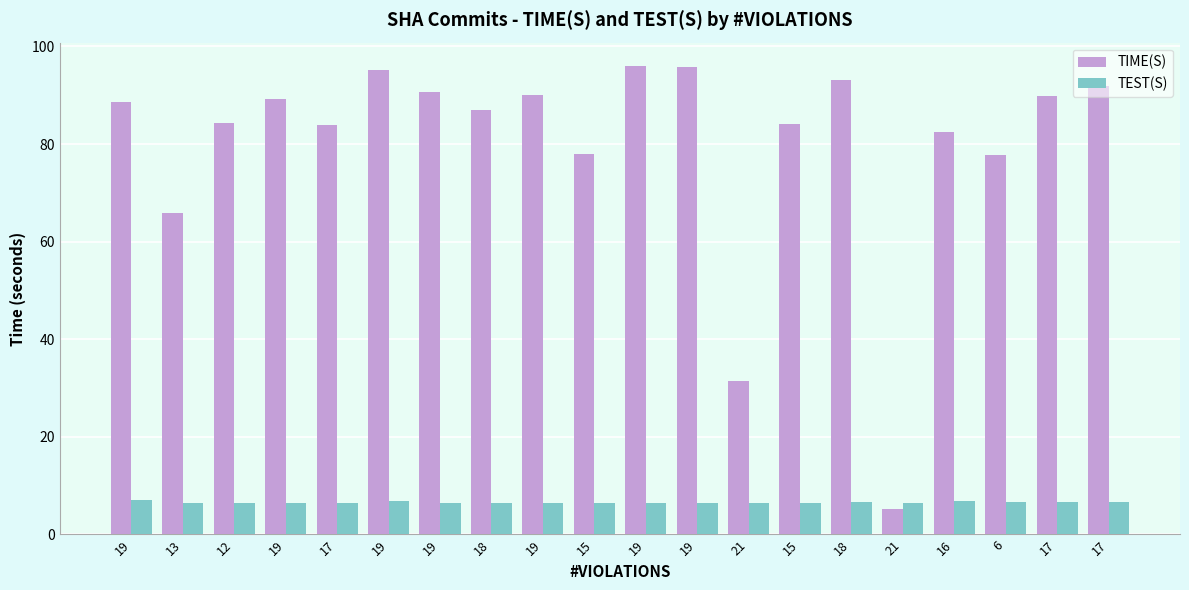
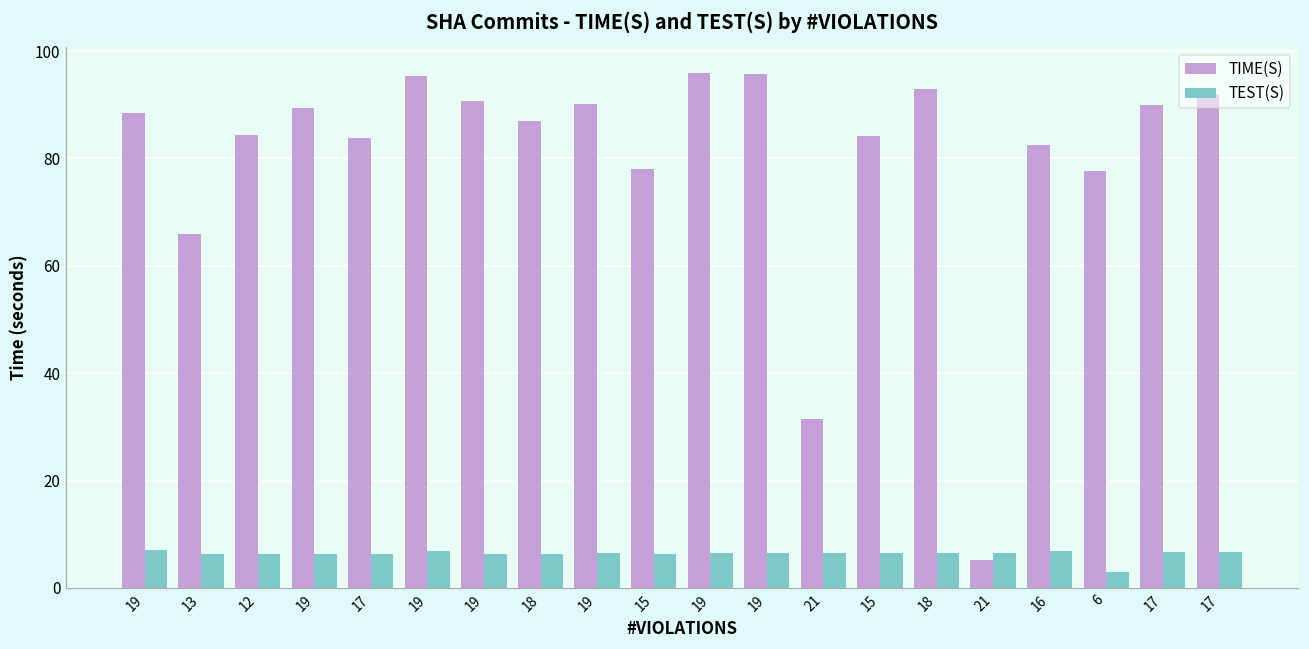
  {
    "TIME(S)": {
      "13": 66,
      "12": 84,
      "16": 82,
      "6": 78
    },
    "TEST(S)": {
      "13": 6,
      "12": 6,
      "16": 7,
-     "6": 7
+     "6": 3
    }
  }
